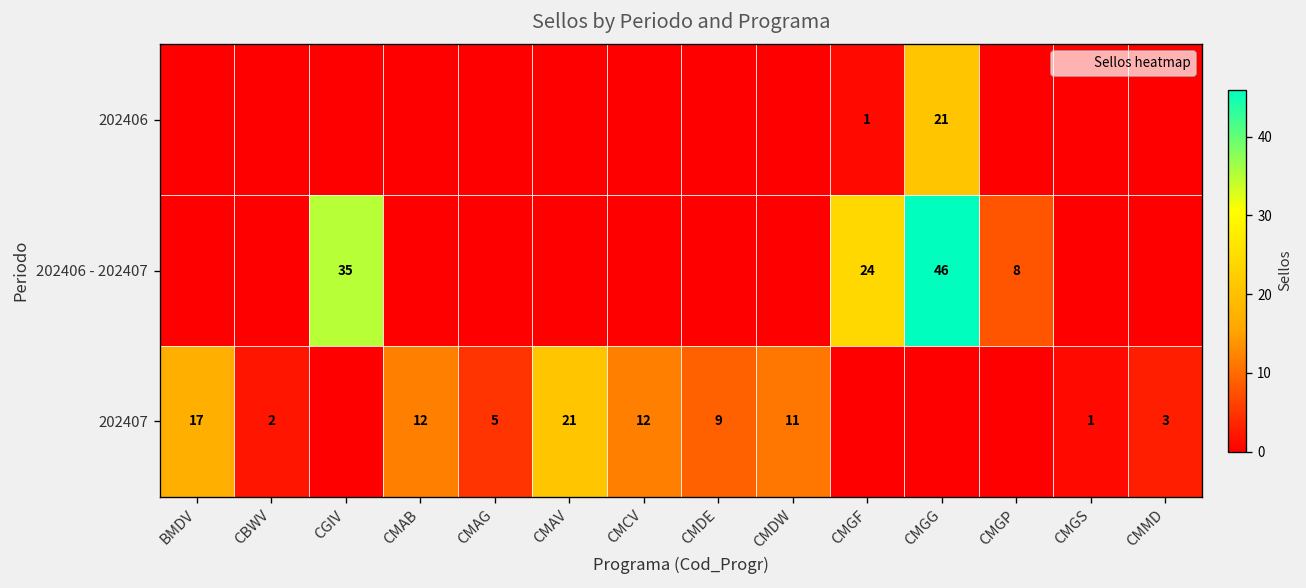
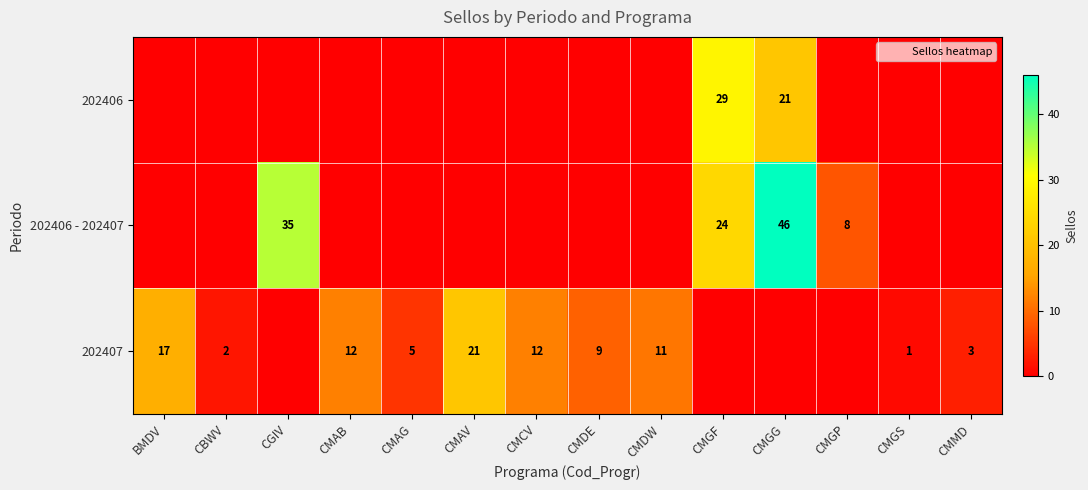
  {
    "202406": {
-     "CMGF": 1,
+     "CMGF": 29,
      "CMGG": 21
    },
    "202406 - 202407": {
      "CGIV": 35,
      "CMGF": 24,
      "CMGG": 46,
      "CMGP": 8
    },
    "202407": {
      "BMDV": 17,
      "CBWV": 2,
      "CMAB": 12,
      "CMAG": 5,
      "CMAV": 21,
      "CMCV": 12,
      "CMDE": 9,
      "CMDW": 11,
      "CMGS": 1,
      "CMMD": 3
    }
  }
